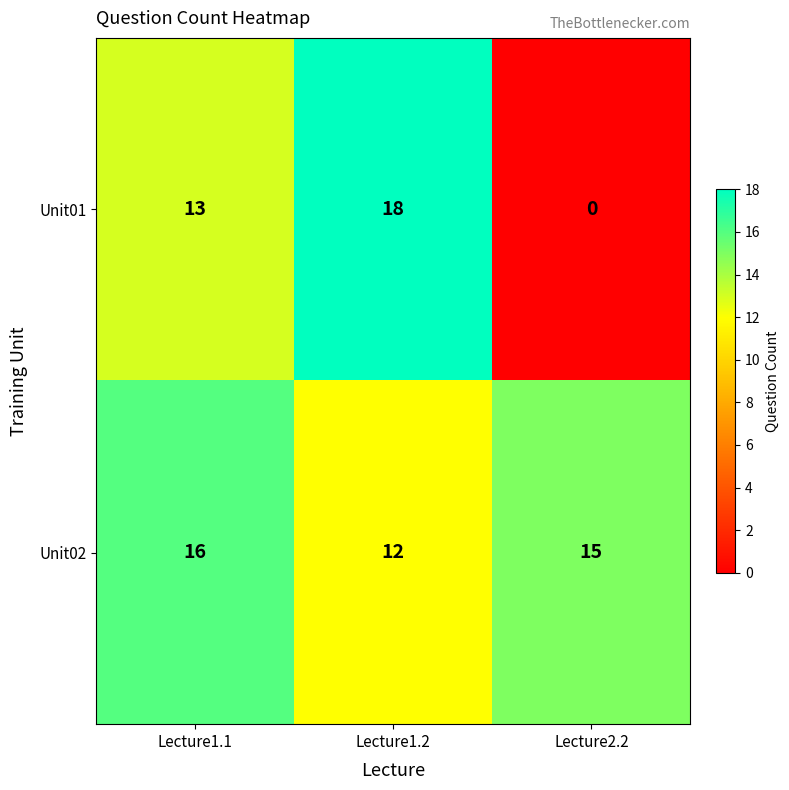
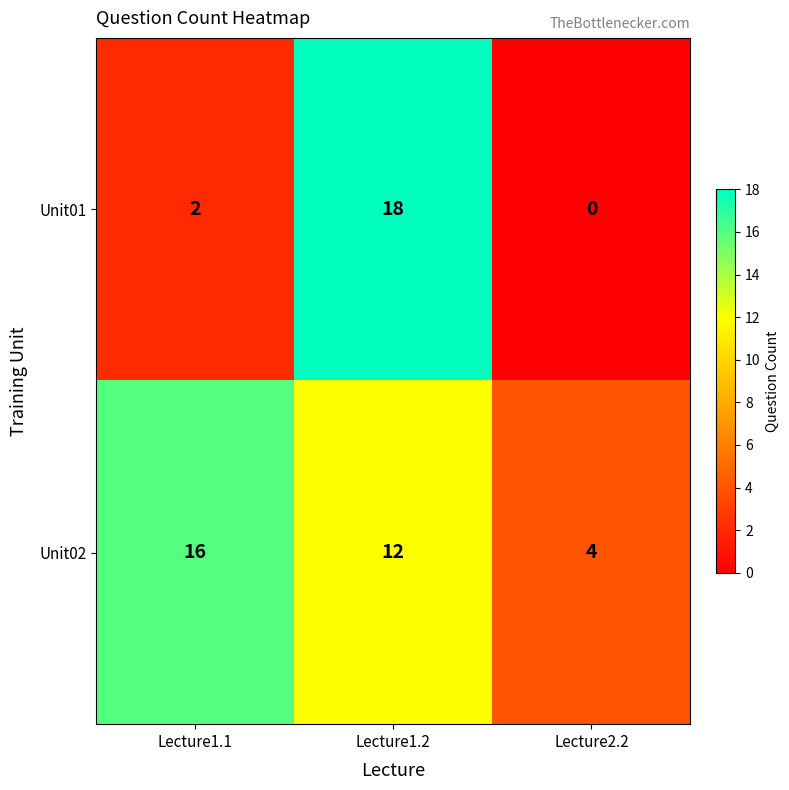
  {
    "Unit01": {
-     "Lecture1.1": 13,
+     "Lecture1.1": 2,
      "Lecture1.2": 18,
      "Lecture2.2": 0
    },
    "Unit02": {
      "Lecture1.1": 16,
      "Lecture1.2": 12,
-     "Lecture2.2": 15
+     "Lecture2.2": 4
    }
  }
